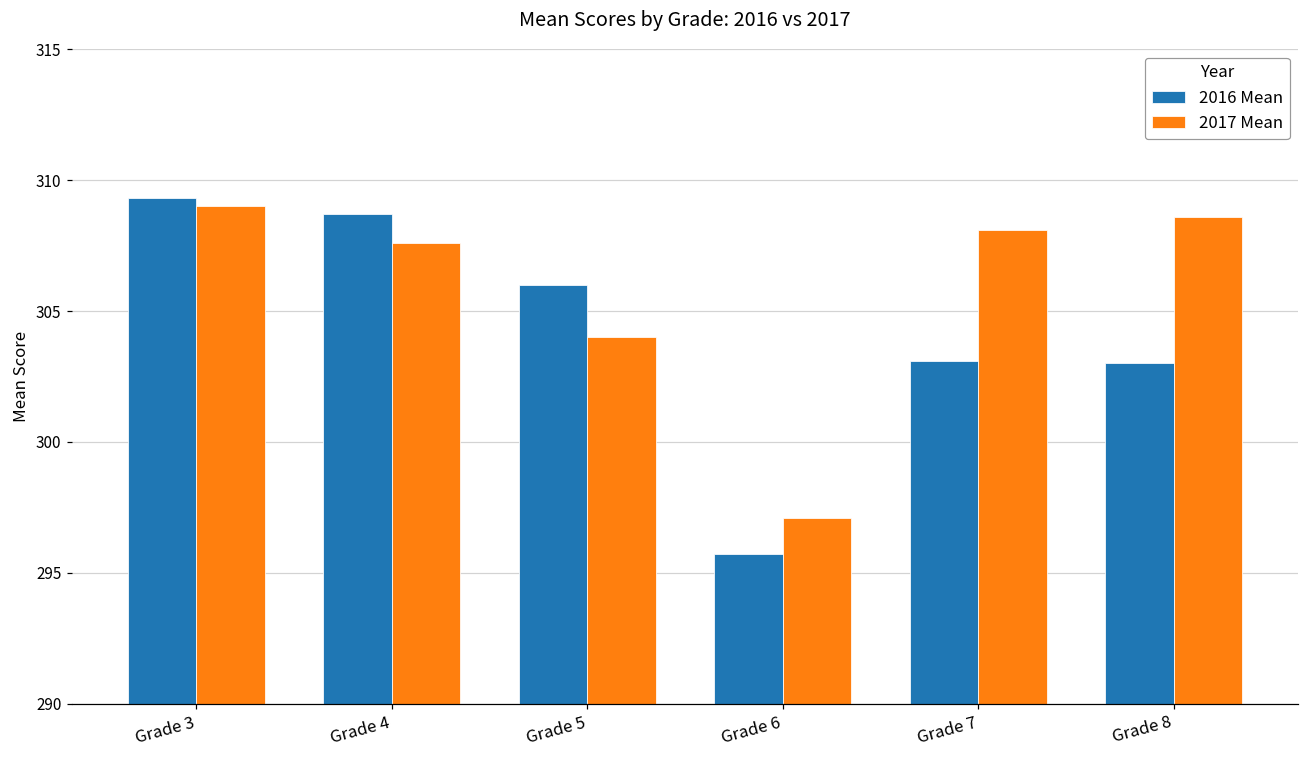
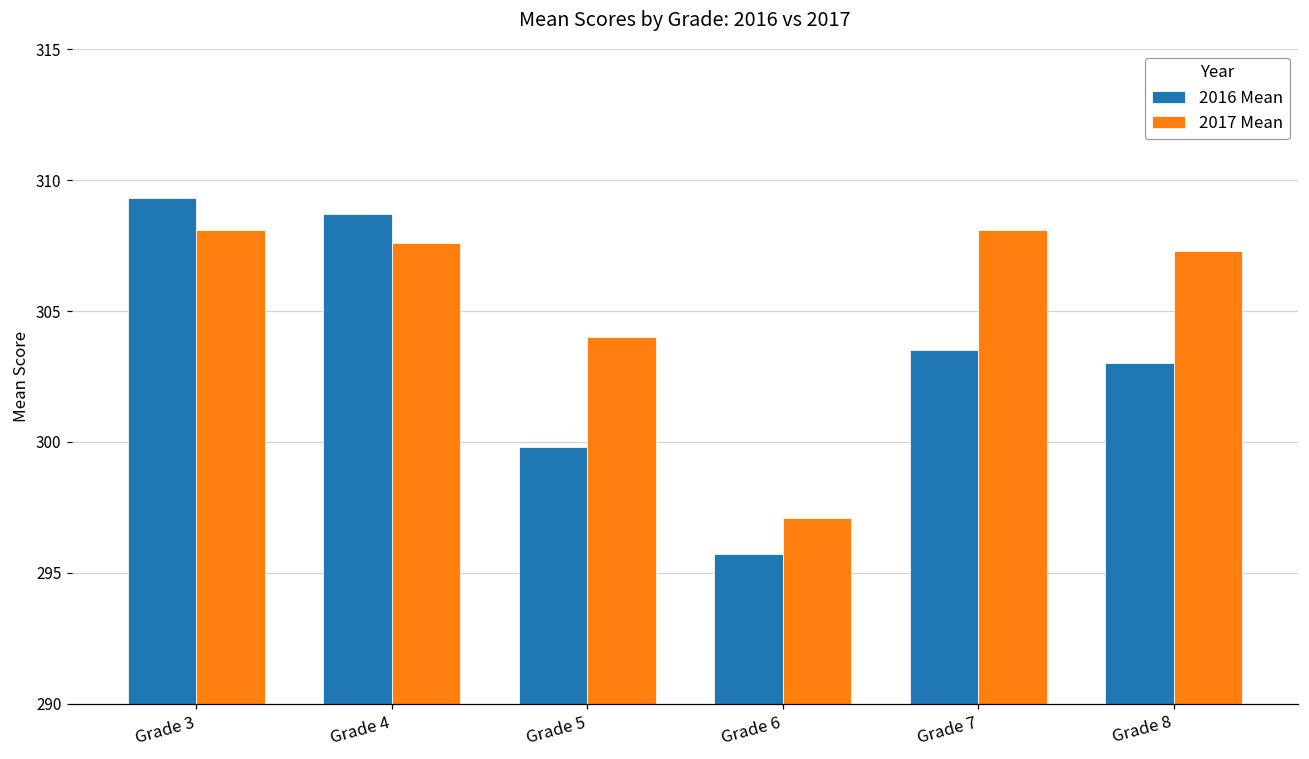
  {
    "2016 Mean": {
      "Grade 3": 309.3,
      "Grade 4": 308.7,
-     "Grade 5": 306.0,
+     "Grade 5": 299.8,
      "Grade 6": 295.7,
-     "Grade 7": 303.1,
+     "Grade 7": 303.5,
      "Grade 8": 303.0
    },
    "2017 Mean": {
-     "Grade 3": 309.0,
+     "Grade 3": 308.1,
      "Grade 4": 307.6,
      "Grade 5": 304.0,
      "Grade 6": 297.1,
      "Grade 7": 308.1,
-     "Grade 8": 308.6
+     "Grade 8": 307.3
    }
  }
